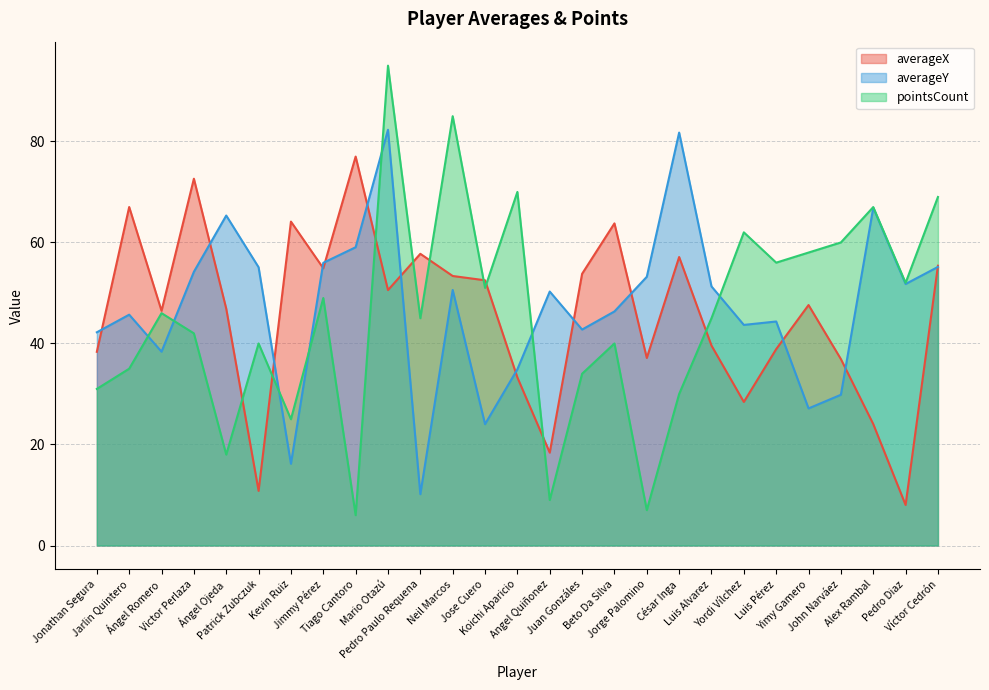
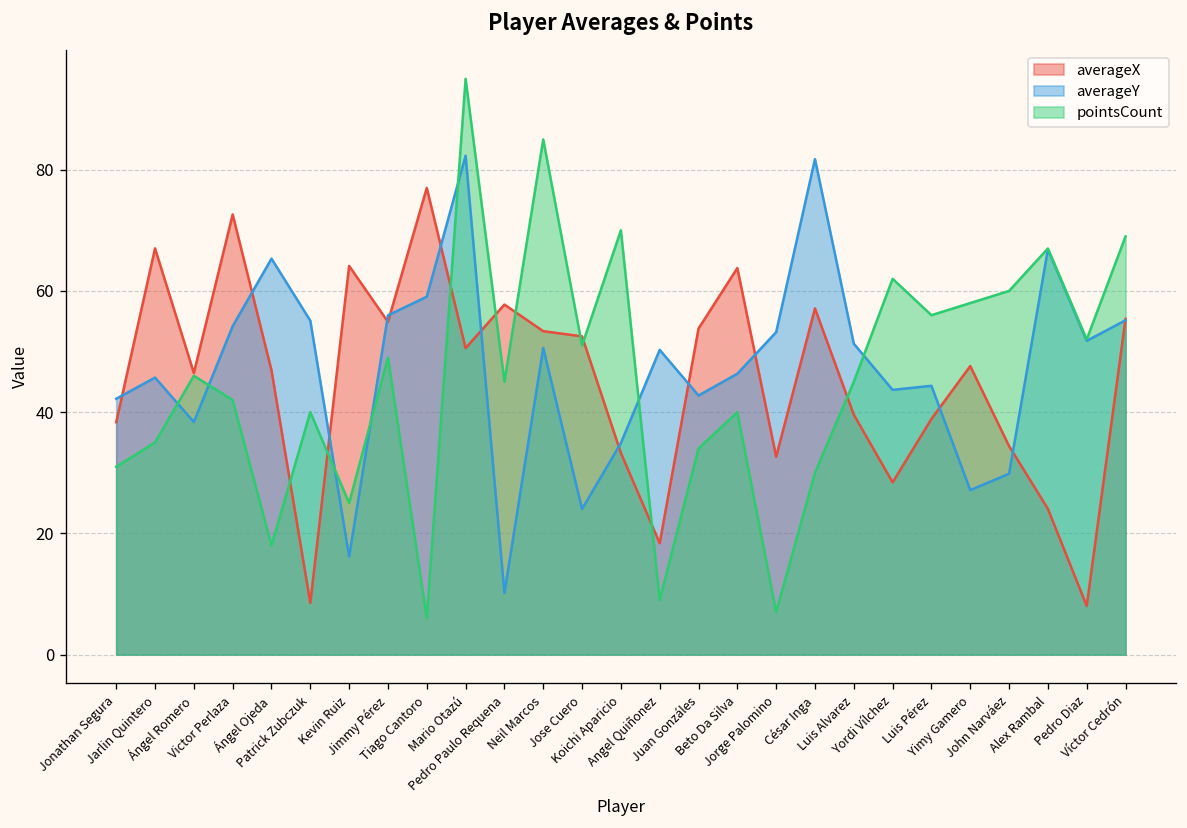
  {
    "averageX": {
      "Jonathan Segura": 38,
      "Jarlin Quintero": 67,
      "Victor Perlaza": 73,
      "Ángel Ojeda": 47,
-     "Patrick Zubczuk": 11,
+     "Patrick Zubczuk": 9,
      "Kevin Ruiz": 64,
      "Jimmy Pérez": 55,
      "Tiago Cantoro": 77,
      "Mario Otazú": 51,
      "Pedro Paulo Requena": 58,
      "Neil Marcos": 53,
      "Jose Cuero": 53,
      "Koichi Aparicio": 33,
      "Angel Quiñonez": 18,
      "Juan Gonzáles": 54,
      "Beto Da Silva": 64,
-     "Jorge Palomino": 37,
+     "Jorge Palomino": 33,
      "César Inga": 57,
      "Luis Alvarez": 40,
      "Yordi Vílchez": 28,
      "Luis Pérez": 39,
      "Yimy Gamero": 48,
-     "John Narváez": 37,
+     "John Narváez": 34,
      "Alex Rambal": 24,
      "Pedro Diaz": 8
    },
    "averageY": {
      "Jonathan Segura": 42,
      "Jarlin Quintero": 46,
      "Ángel Romero": 38,
      "Victor Perlaza": 54,
      "Ángel Ojeda": 65,
      "Patrick Zubczuk": 55,
      "Kevin Ruiz": 16,
      "Jimmy Pérez": 56,
      "Tiago Cantoro": 59,
      "Mario Otazú": 82,
      "Pedro Paulo Requena": 10,
      "Neil Marcos": 51,
      "Jose Cuero": 24,
      "Koichi Aparicio": 35,
      "Angel Quiñonez": 50,
      "Juan Gonzáles": 43,
      "Beto Da Silva": 46,
      "Jorge Palomino": 53,
      "César Inga": 82,
      "Luis Alvarez": 51,
      "Yordi Vílchez": 44,
      "Luis Pérez": 44,
      "Yimy Gamero": 27,
      "John Narváez": 30
    },
    "pointsCount": {
      "Jonathan Segura": 31,
      "Jarlin Quintero": 35,
      "Victor Perlaza": 42,
      "Ángel Ojeda": 18,
      "Patrick Zubczuk": 40,
      "Kevin Ruiz": 25,
      "Jimmy Pérez": 49,
      "Tiago Cantoro": 6,
      "Mario Otazú": 95,
      "Pedro Paulo Requena": 45,
      "Neil Marcos": 85,
      "Jose Cuero": 51,
      "Koichi Aparicio": 70,
      "Angel Quiñonez": 9,
      "Juan Gonzáles": 34,
      "Beto Da Silva": 40,
      "Jorge Palomino": 7,
      "César Inga": 30,
      "Luis Alvarez": 45,
      "Yordi Vílchez": 62,
      "Luis Pérez": 56,
      "Yimy Gamero": 58,
      "John Narváez": 60,
      "Víctor Cedrón": 69
    }
  }
